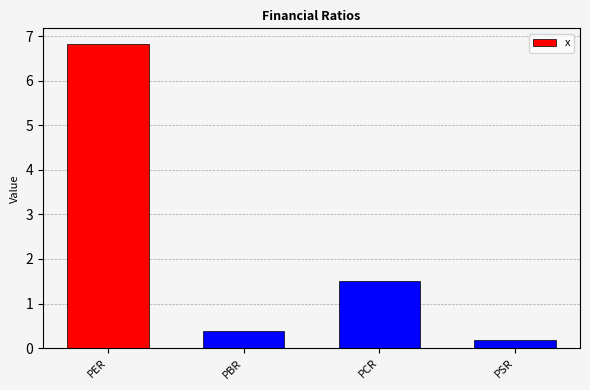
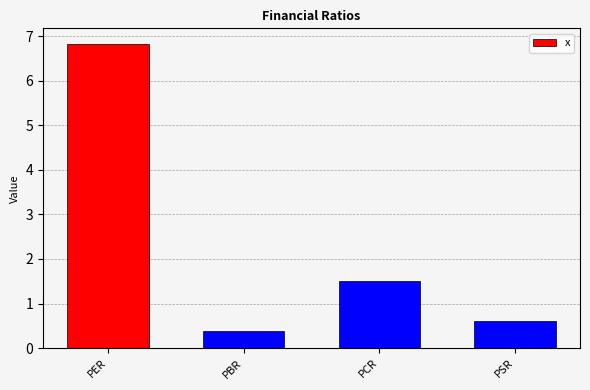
  {
    "PER": 6.8,
    "PBR": 0.4,
    "PCR": 1.5,
-   "PSR": 0.2
+   "PSR": 0.6
  }
